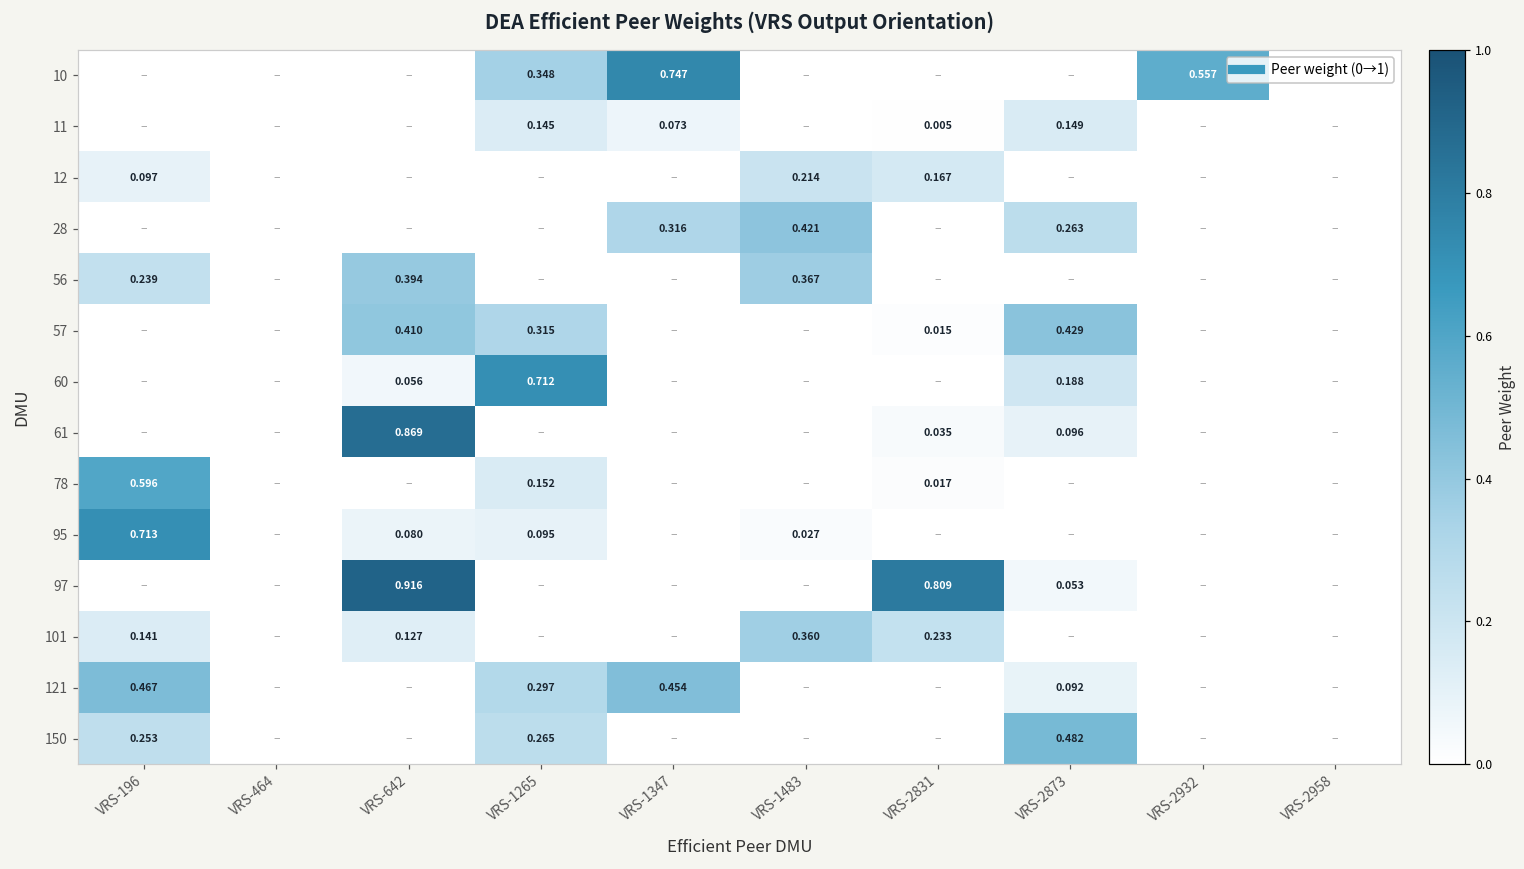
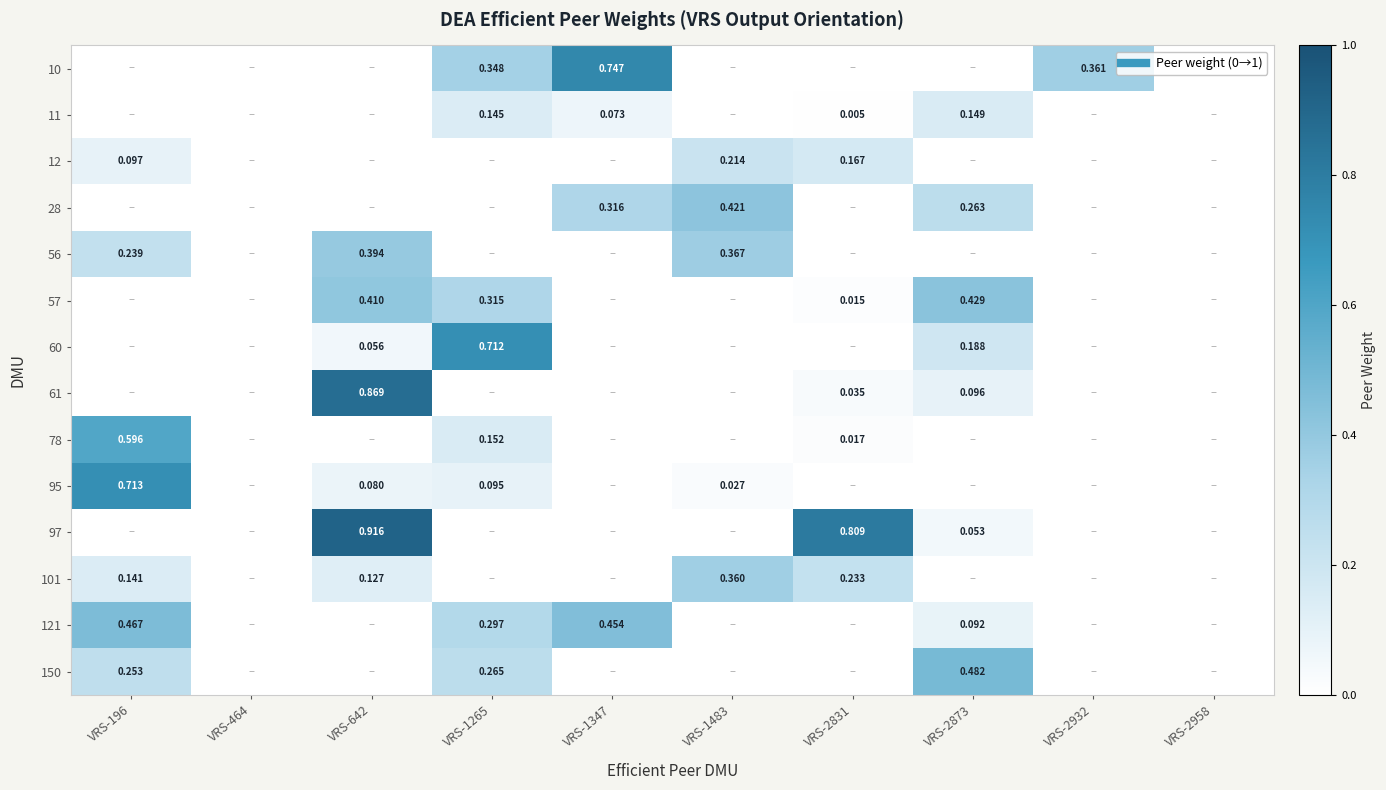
  {
    "10": {
      "VRS-1265": 0.348,
      "VRS-1347": 0.747,
-     "VRS-2932": 0.557
+     "VRS-2932": 0.361
    },
    "11": {
      "VRS-1265": 0.145,
      "VRS-1347": 0.073,
      "VRS-2831": 0.005,
      "VRS-2873": 0.149
    },
    "12": {
      "VRS-196": 0.097,
      "VRS-1483": 0.214,
      "VRS-2831": 0.167
    },
    "28": {
      "VRS-1347": 0.316,
      "VRS-1483": 0.421,
      "VRS-2873": 0.263
    },
    "56": {
      "VRS-196": 0.239,
      "VRS-642": 0.394,
      "VRS-1483": 0.367
    },
    "57": {
      "VRS-642": 0.410,
      "VRS-1265": 0.315,
      "VRS-2831": 0.015,
      "VRS-2873": 0.429
    },
    "60": {
      "VRS-642": 0.056,
      "VRS-1265": 0.712,
      "VRS-2873": 0.188
    },
    "61": {
      "VRS-642": 0.869,
      "VRS-2831": 0.035,
      "VRS-2873": 0.096
    },
    "78": {
      "VRS-196": 0.596,
      "VRS-1265": 0.152,
      "VRS-2831": 0.017
    },
    "95": {
      "VRS-196": 0.713,
      "VRS-642": 0.080,
      "VRS-1265": 0.095,
      "VRS-1483": 0.027
    },
    "97": {
      "VRS-642": 0.916,
      "VRS-2831": 0.809,
      "VRS-2873": 0.053
    },
    "101": {
      "VRS-196": 0.141,
      "VRS-642": 0.127,
      "VRS-1483": 0.360,
      "VRS-2831": 0.233
    },
    "121": {
      "VRS-196": 0.467,
      "VRS-1265": 0.297,
      "VRS-1347": 0.454,
      "VRS-2873": 0.092
    },
    "150": {
      "VRS-196": 0.253,
      "VRS-1265": 0.265,
      "VRS-2873": 0.482
    }
  }
